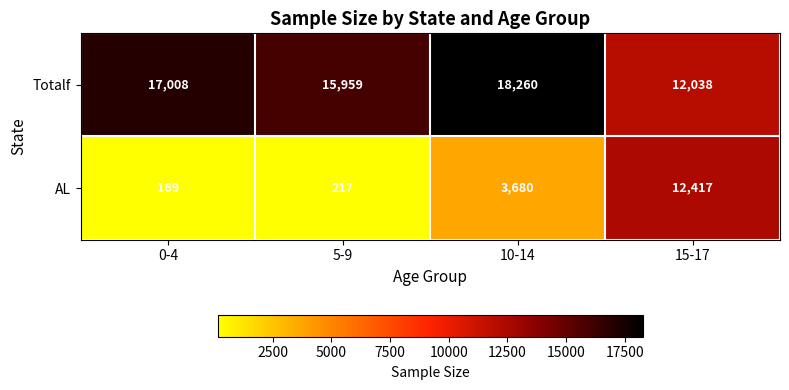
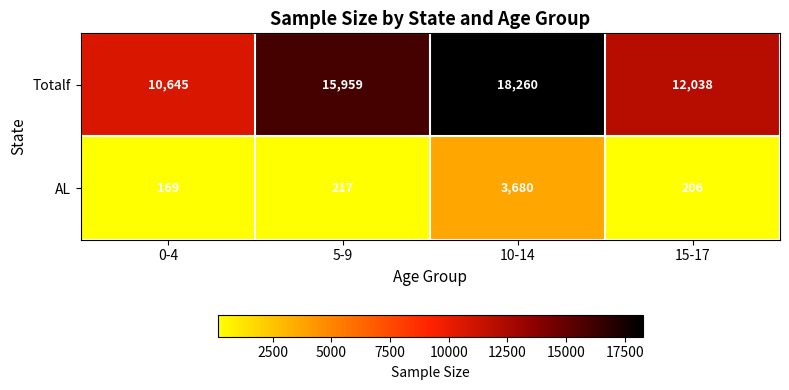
  {
    "Totalf": {
-     "0-4": "17,008",
+     "0-4": "10,645",
      "5-9": "15,959",
      "10-14": "18,260",
      "15-17": "12,038"
    },
    "AL": {
      "0-4": "169",
      "5-9": "217",
      "10-14": "3,680",
-     "15-17": "12,417"
+     "15-17": "206"
    }
  }
